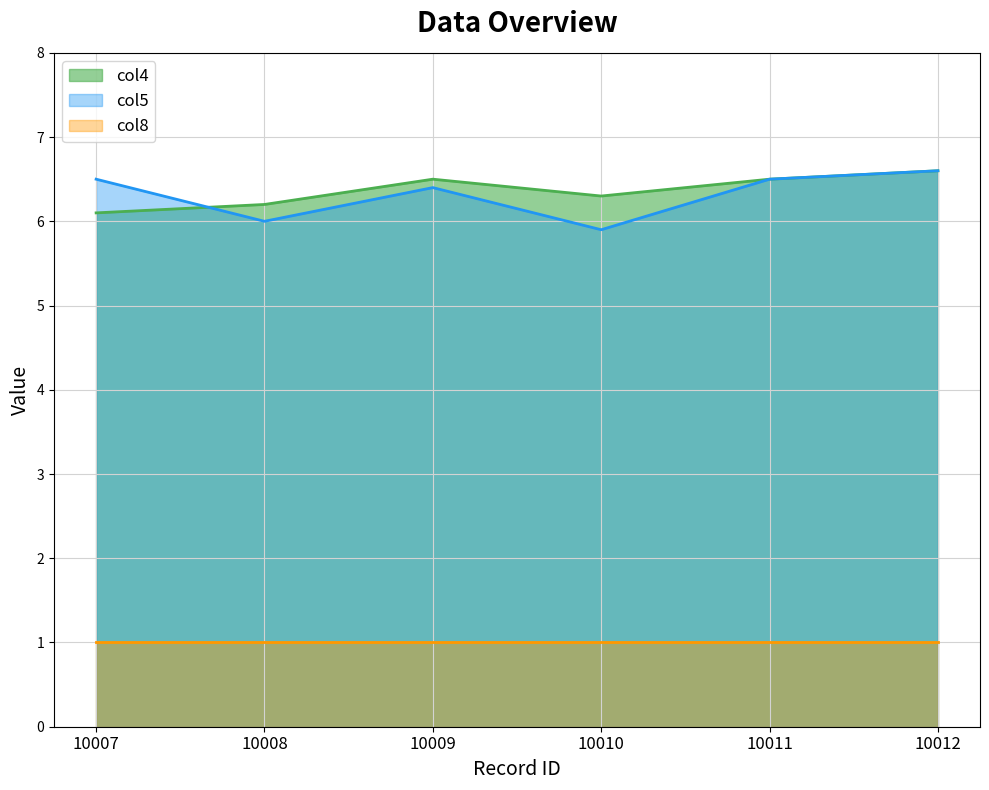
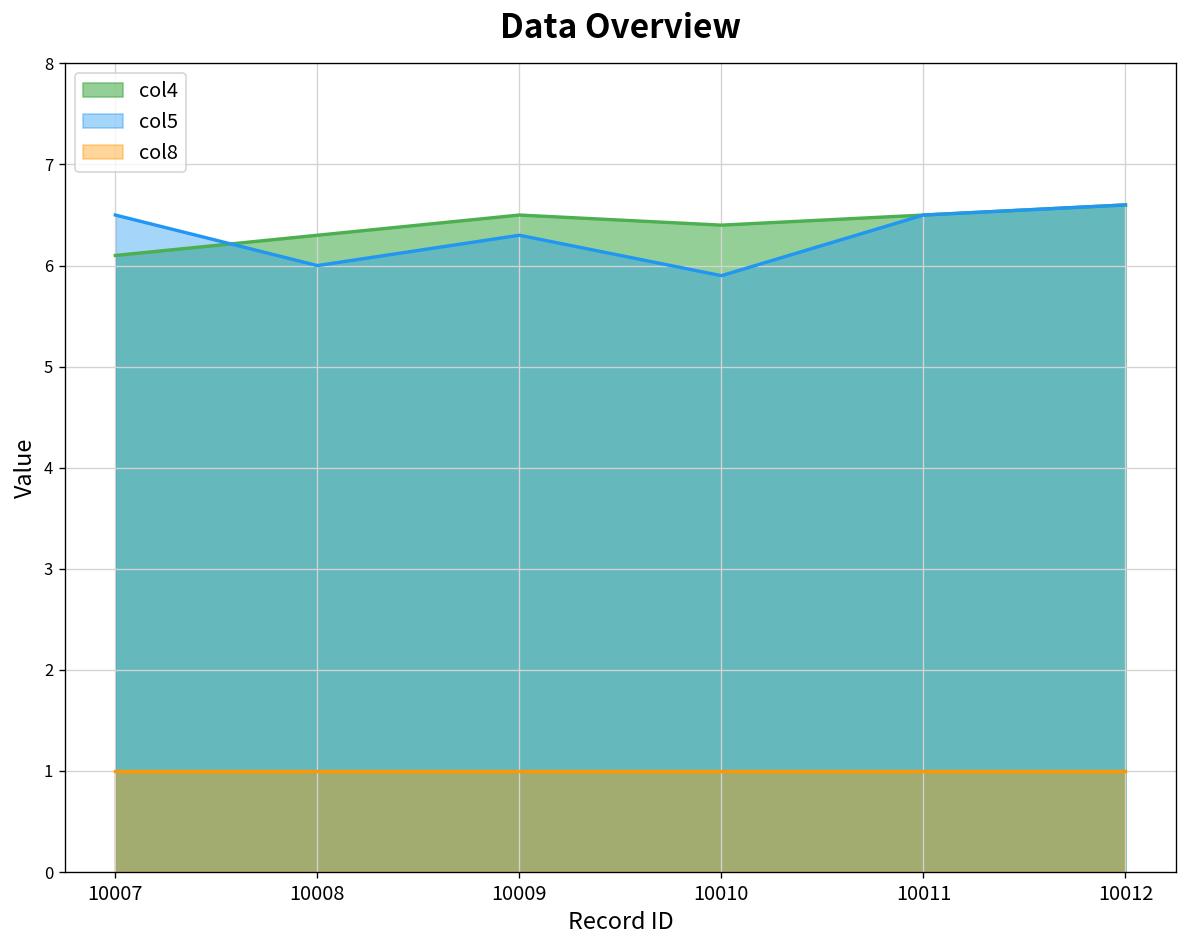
  {
    "col4": {
      "10007": 6.1,
-     "10008": 6.2,
+     "10008": 6.3,
      "10009": 6.5,
-     "10010": 6.3
+     "10010": 6.4
    },
    "col5": {
      "10007": 6.5,
      "10008": 6.0,
-     "10009": 6.4,
+     "10009": 6.3,
      "10010": 5.9
    },
    "col8": {
      "10007": 1.0,
      "10008": 1.0,
      "10009": 1.0,
      "10010": 1.0,
      "10011": 1.0,
      "10012": 1.0
    }
  }
